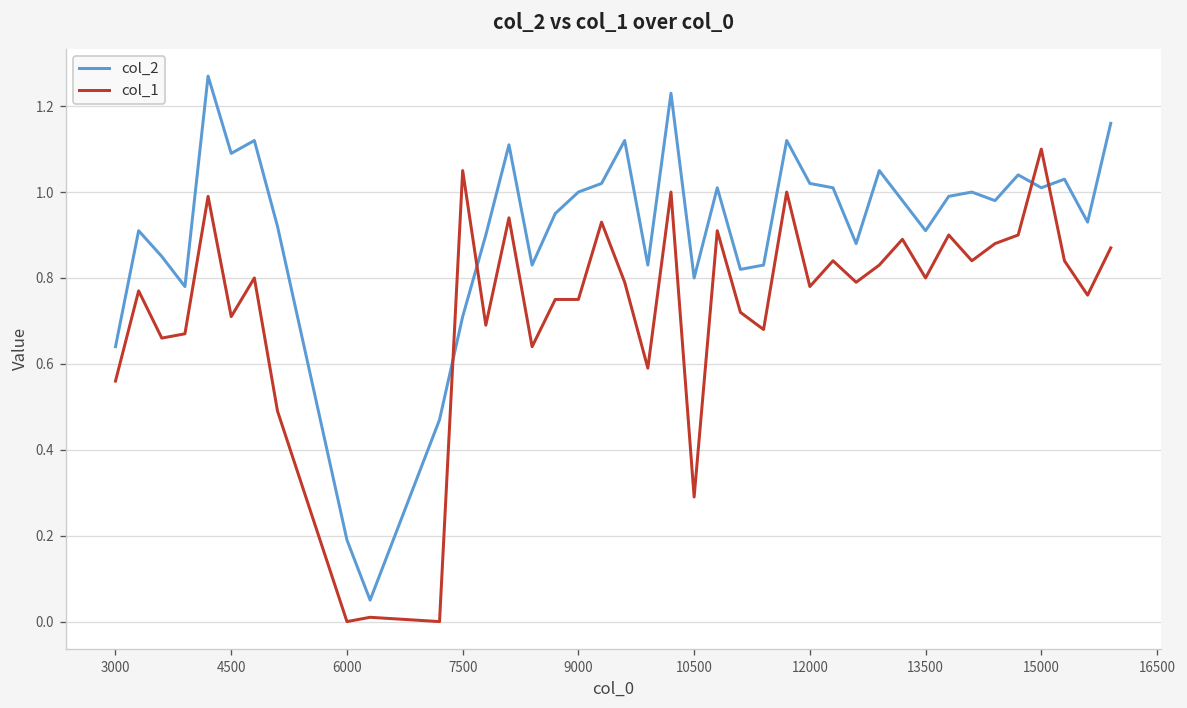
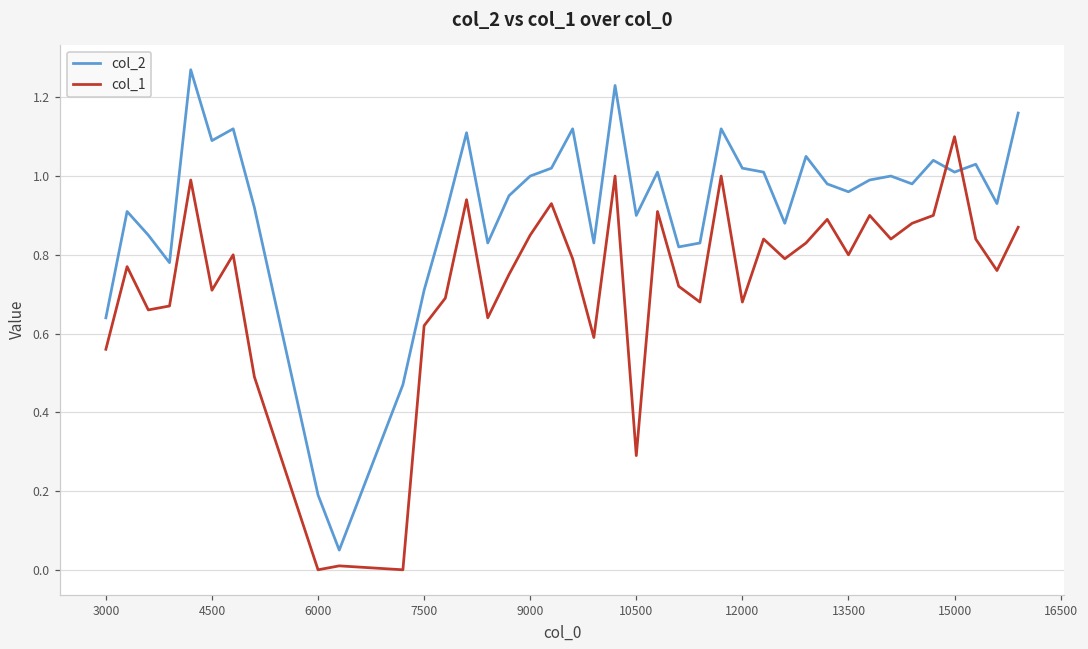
  {
    "col_2": {
      "3000": 0.64,
      "4500": 1.09,
      "6000": 0.19,
      "7500": 0.71,
      "9000": 1.00,
-     "10500": 0.8,
+     "10500": 0.9,
      "12000": 1.02,
-     "13500": 0.91,
+     "13500": 0.96,
      "15000": 1.01
    },
    "col_1": {
      "3000": 0.56,
      "4500": 0.71,
      "6000": 0.00,
-     "7500": 1.05,
-     "9000": 0.75,
+     "7500": 0.62,
+     "9000": 0.85,
      "10500": 0.29,
-     "12000": 0.78,
+     "12000": 0.68,
      "13500": 0.80,
      "15000": 1.10
    }
  }
